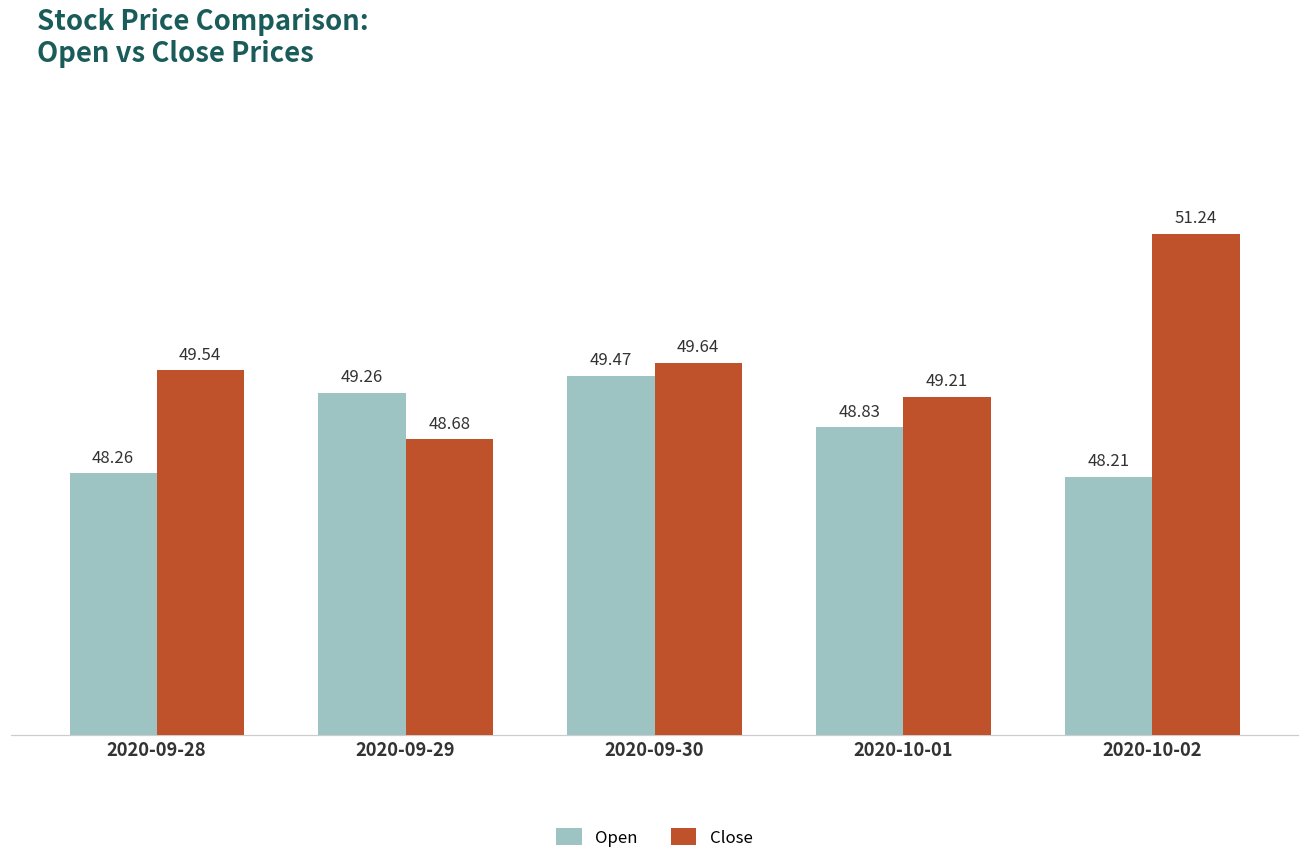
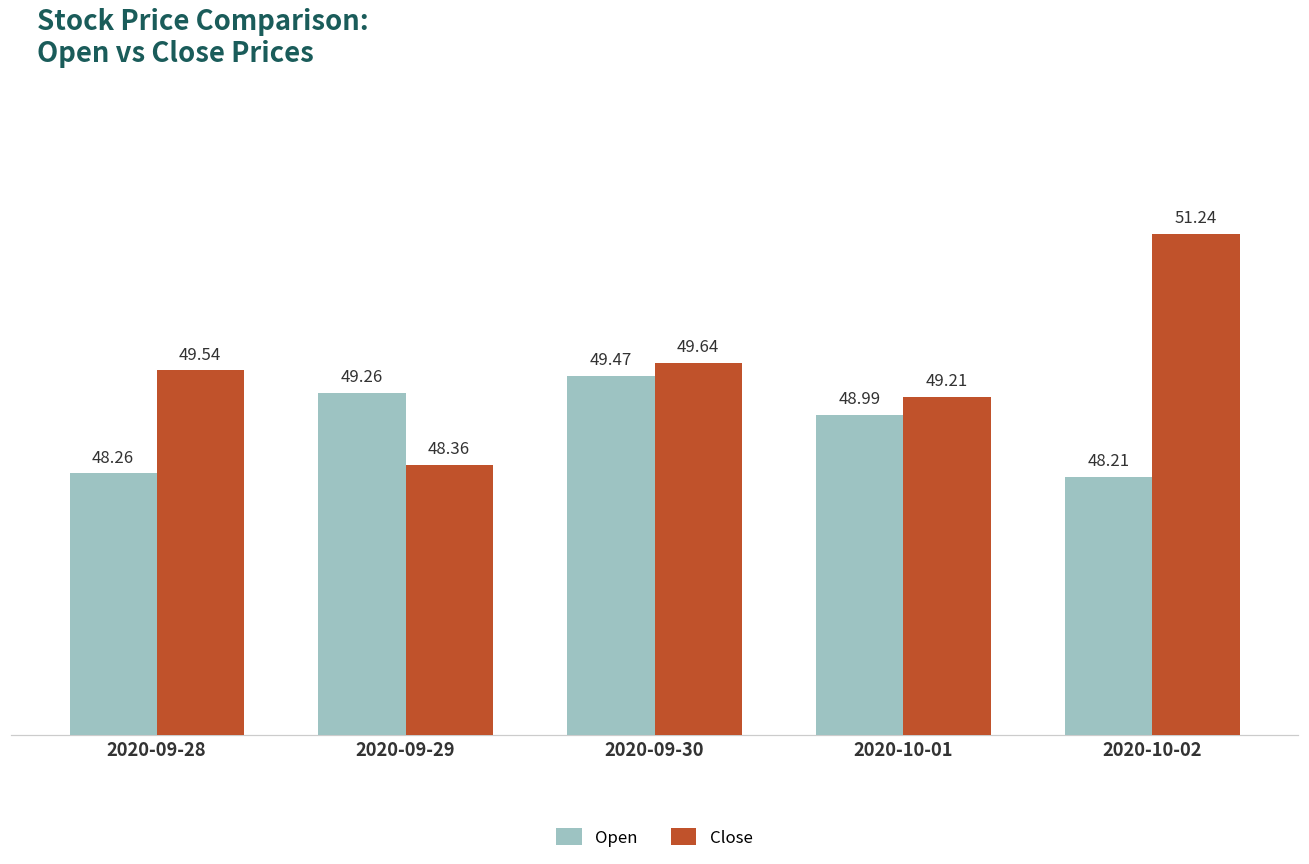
  {
    "Open": {
      "2020-09-28": 48.26,
      "2020-09-29": 49.26,
      "2020-09-30": 49.47,
-     "2020-10-01": 48.83,
+     "2020-10-01": 48.99,
      "2020-10-02": 48.21
    },
    "Close": {
      "2020-09-28": 49.54,
-     "2020-09-29": 48.68,
+     "2020-09-29": 48.36,
      "2020-09-30": 49.64,
      "2020-10-01": 49.21,
      "2020-10-02": 51.24
    }
  }
